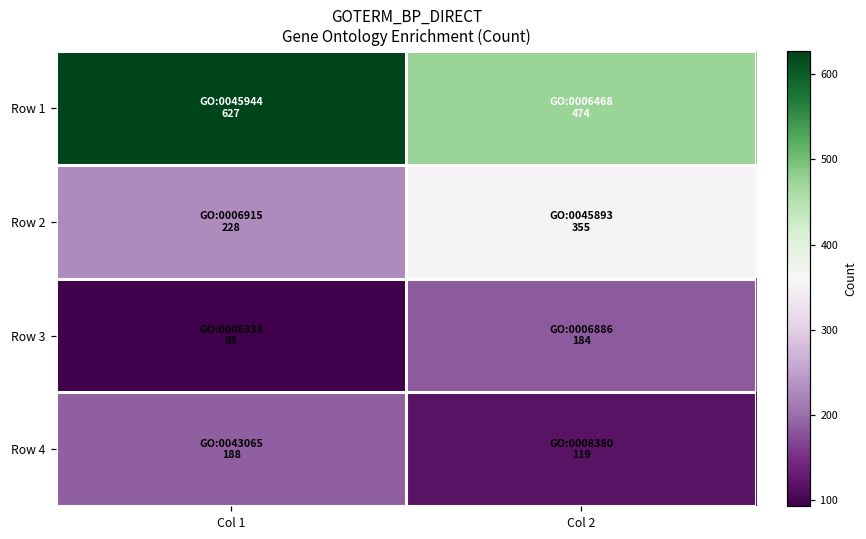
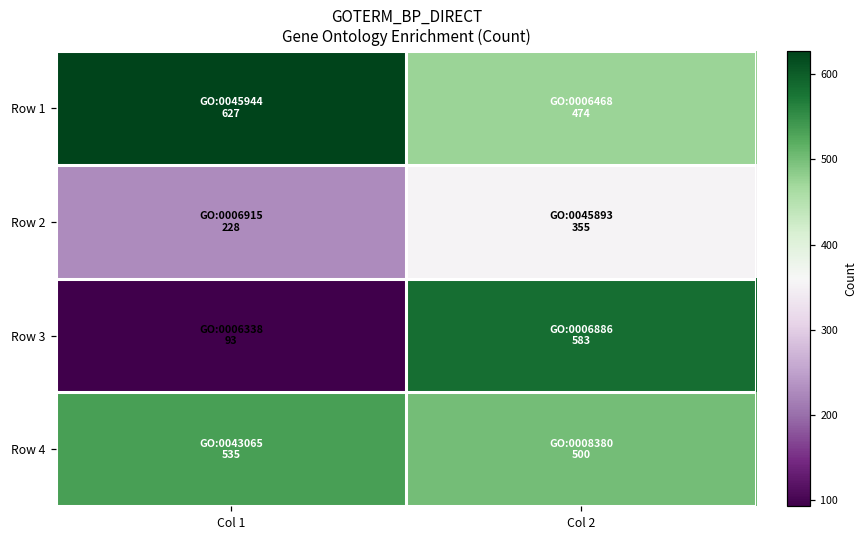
  {
    "Row 3": {
-     "Col 2": 184
+     "Col 2": 583
    },
    "Row 4": {
-     "Col 1": 188,
-     "Col 2": 119
+     "Col 1": 535,
+     "Col 2": 500
    }
  }
